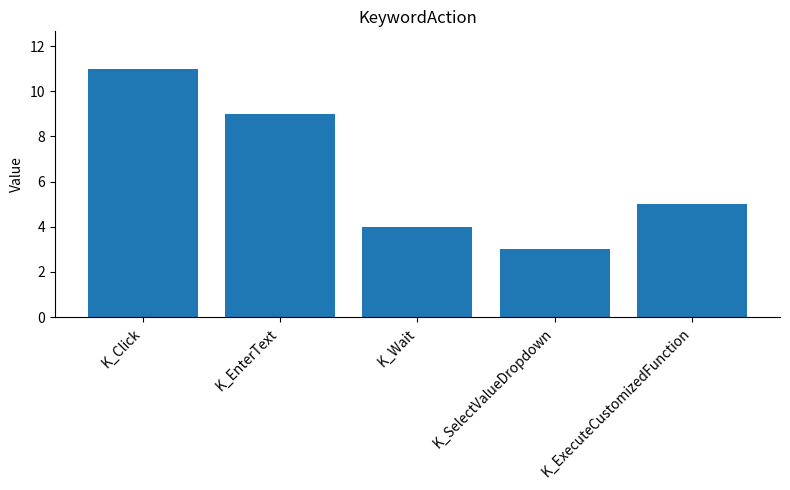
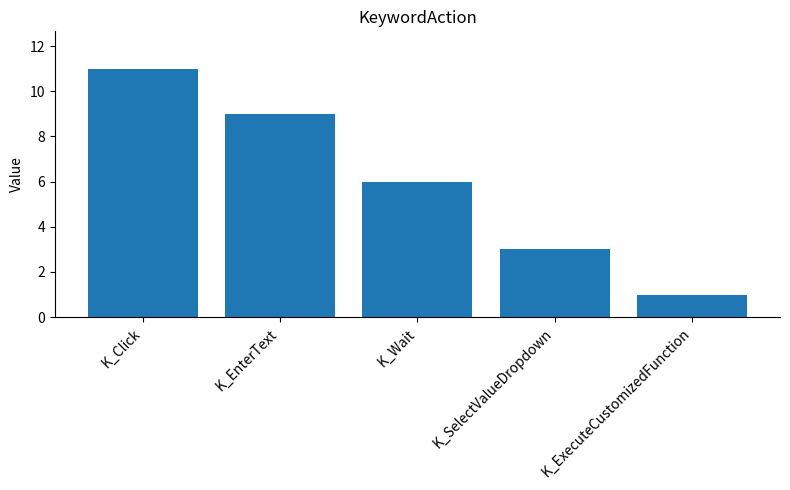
  {
    "K_Click": 11,
    "K_EnterText": 9,
-   "K_Wait": 4,
+   "K_Wait": 6,
    "K_SelectValueDropdown": 3,
-   "K_ExecuteCustomizedFunction": 5
+   "K_ExecuteCustomizedFunction": 1
  }
